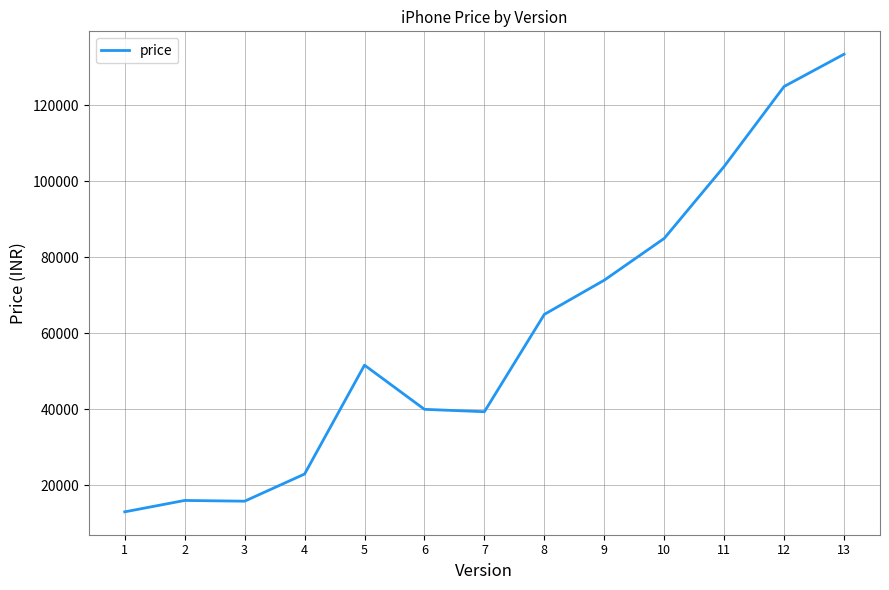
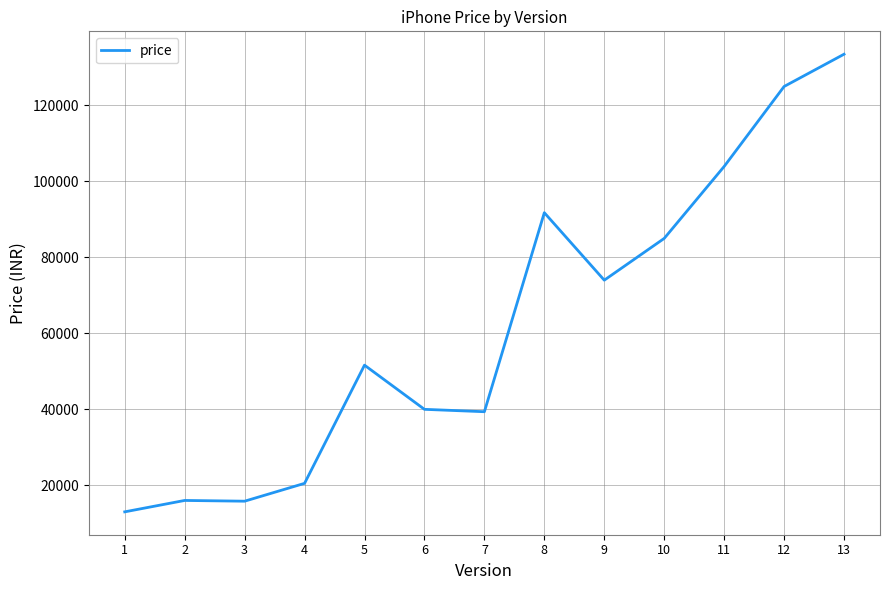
  {
    "1": 13000,
    "2": 16000,
    "3": 16000,
-   "4": 23000,
+   "4": 21000,
    "5": 52000,
    "6": 40000,
    "7": 39000,
-   "8": 65000,
+   "8": 92000,
    "9": 74000,
    "10": 85000,
    "11": 104000,
    "12": 125000,
    "13": 133000
  }
